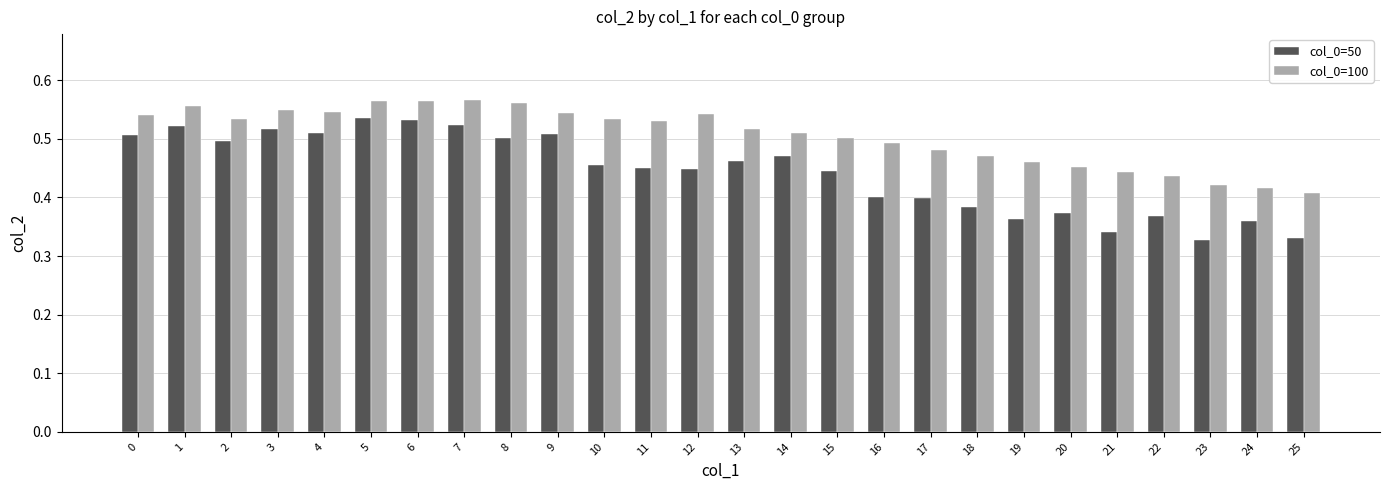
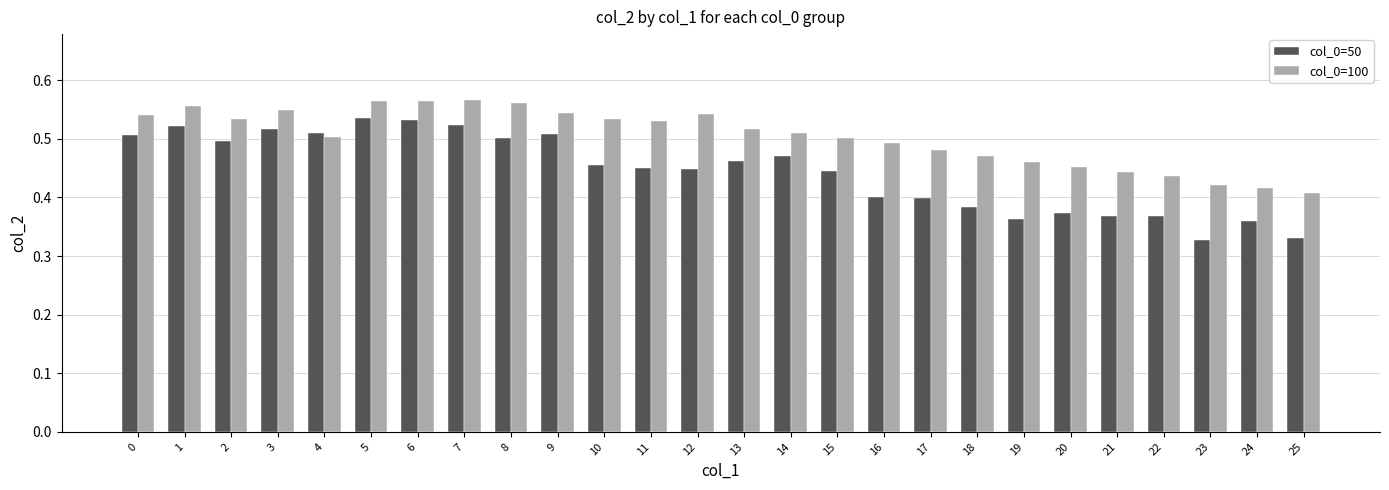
  {
    "col_0=50": {
      "0": 0.51,
      "1": 0.52,
      "2": 0.50,
      "3": 0.52,
      "4": 0.51,
      "5": 0.53,
      "6": 0.53,
      "7": 0.52,
      "8": 0.50,
      "9": 0.51,
      "10": 0.45,
      "11": 0.45,
      "12": 0.45,
      "13": 0.46,
      "14": 0.47,
      "15": 0.45,
      "16": 0.40,
      "17": 0.40,
      "18": 0.38,
      "19": 0.36,
      "20": 0.37,
-     "21": 0.34,
+     "21": 0.37,
      "22": 0.37,
      "23": 0.33,
      "24": 0.36,
      "25": 0.33
    },
    "col_0=100": {
      "0": 0.54,
      "1": 0.56,
      "2": 0.53,
      "3": 0.55,
-     "4": 0.55,
+     "4": 0.50,
      "5": 0.56,
      "6": 0.56,
      "7": 0.57,
      "8": 0.56,
      "9": 0.54,
      "10": 0.53,
      "11": 0.53,
      "12": 0.54,
      "13": 0.52,
      "14": 0.51,
      "15": 0.50,
      "16": 0.49,
      "17": 0.48,
      "18": 0.47,
      "19": 0.46,
      "20": 0.45,
      "21": 0.44,
      "22": 0.44,
      "23": 0.42,
      "24": 0.42,
      "25": 0.41
    }
  }
